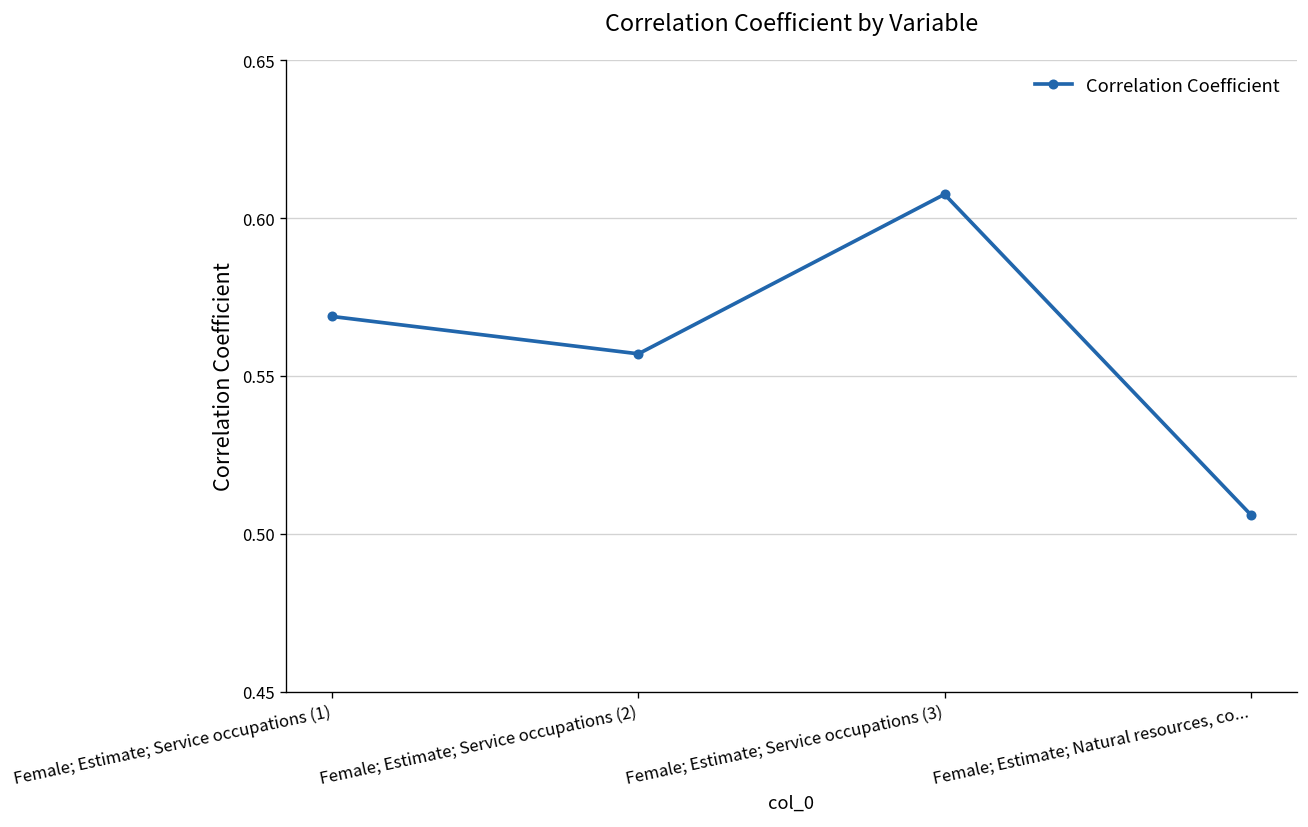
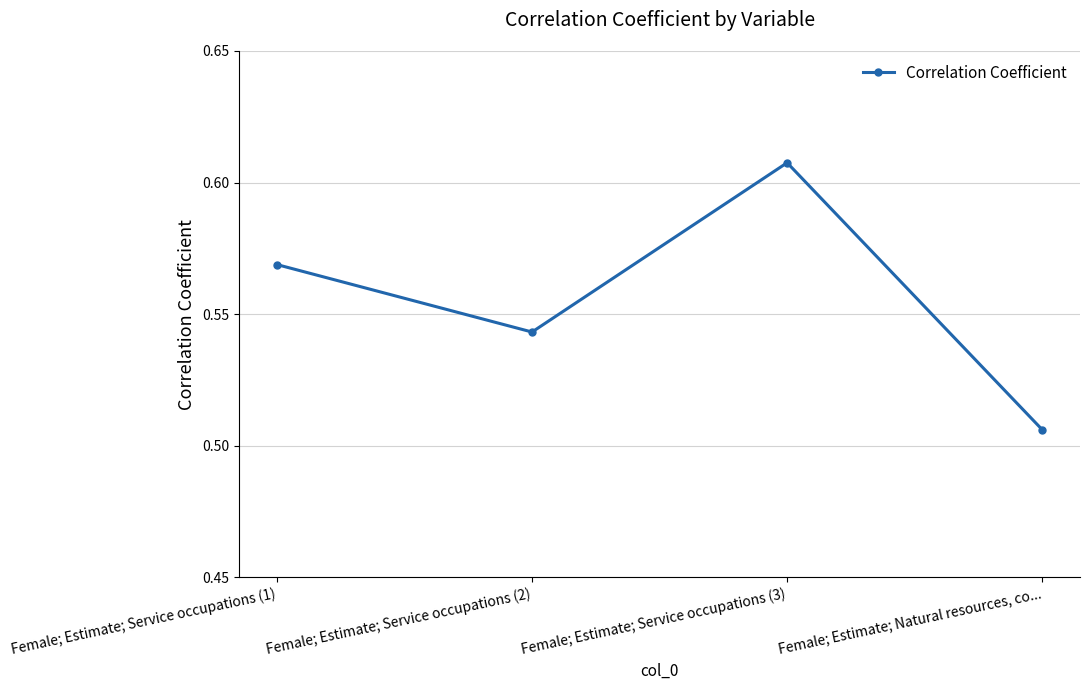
  {
    "Female; Estimate; Service occupations (1)": 0.569,
-   "Female; Estimate; Service occupations (2)": 0.557,
+   "Female; Estimate; Service occupations (2)": 0.543,
    "Female; Estimate; Service occupations (3)": 0.608,
    "Female; Estimate; Natural resources, co...": 0.506
  }
